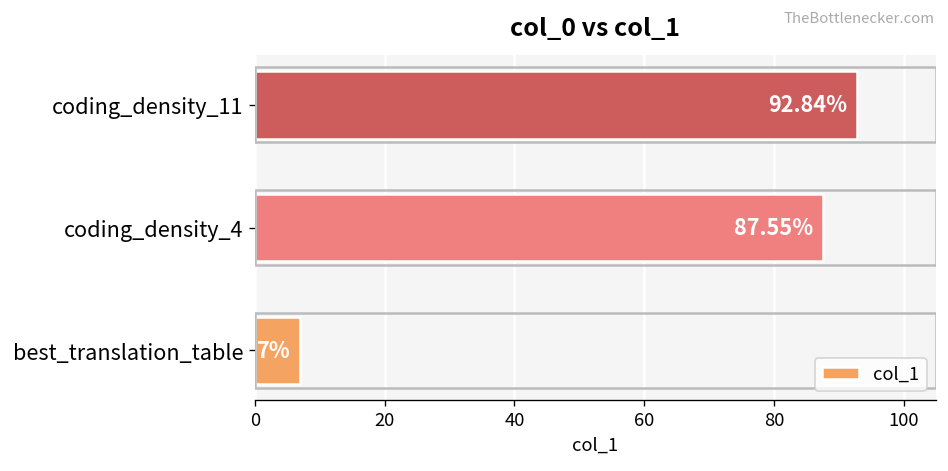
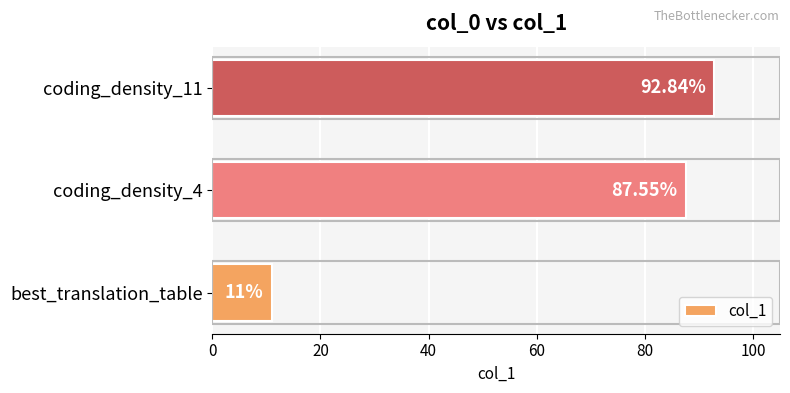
  {
    "coding_density_11": "92.84%",
    "coding_density_4": "87.55%",
-   "best_translation_table": "7%"
+   "best_translation_table": "11%"
  }
